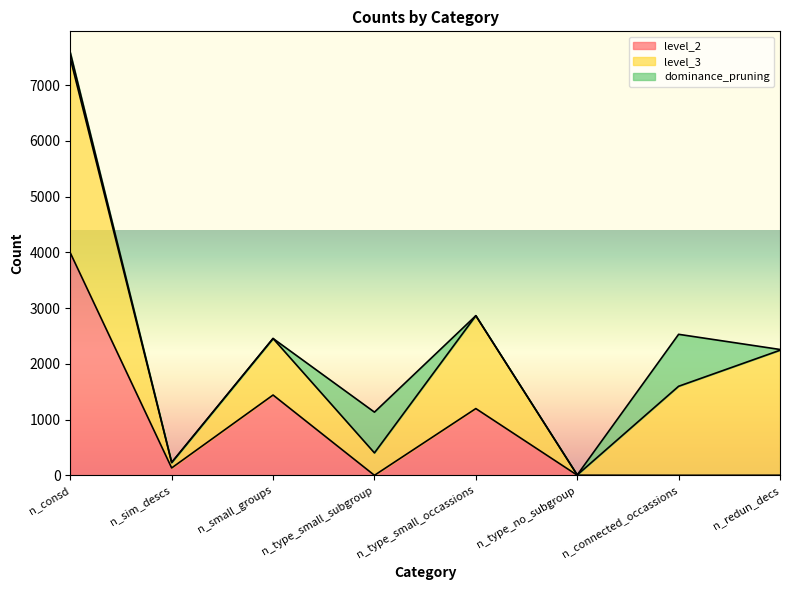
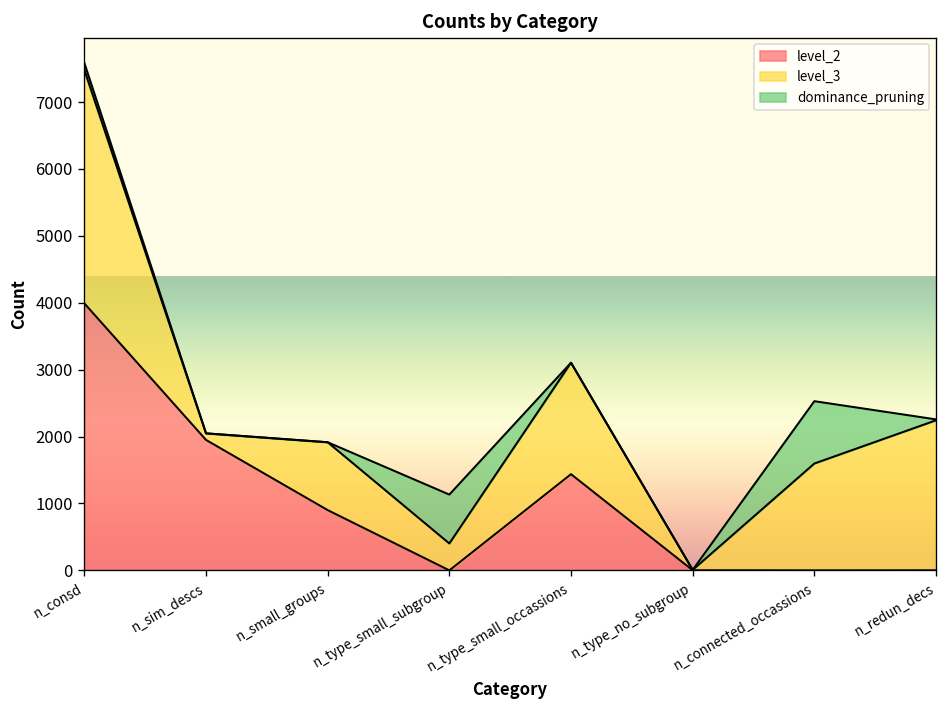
  {
    "level_2": {
      "n_consd": 4000,
-     "n_sim_descs": 100,
-     "n_small_groups": 1400,
+     "n_sim_descs": 2000,
+     "n_small_groups": 900,
      "n_type_small_subgroup": 0,
-     "n_type_small_occassions": 1200,
+     "n_type_small_occassions": 1400,
      "n_connected_occassions": 0,
      "n_redun_decs": 0
    },
    "level_3": {
      "n_consd": 3500,
      "n_type_small_subgroup": 400,
      "n_connected_occassions": 1600
    },
    "dominance_pruning": {
      "n_consd": 100,
      "n_type_small_subgroup": 700,
      "n_connected_occassions": 900
    }
  }
